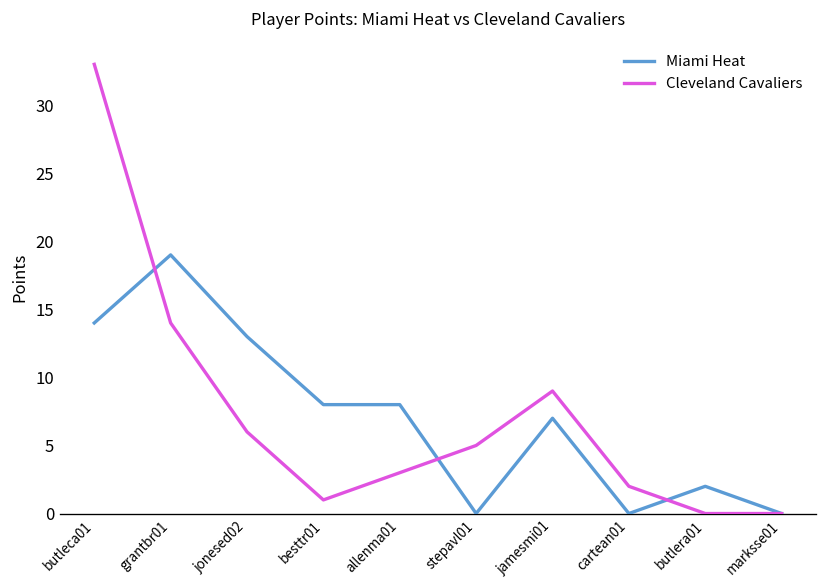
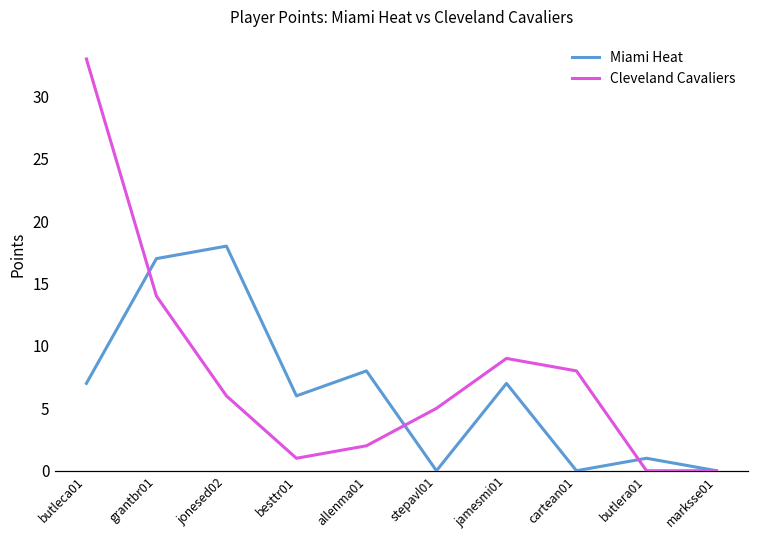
  {
    "Miami Heat": {
-     "butleca01": 14,
-     "grantbr01": 19,
-     "jonesed02": 13,
-     "besttr01": 8,
+     "butleca01": 7,
+     "grantbr01": 17,
+     "jonesed02": 18,
+     "besttr01": 6,
      "allenma01": 8,
      "stepavl01": 0,
      "jamesmi01": 7,
      "cartean01": 0,
-     "butlera01": 2
+     "butlera01": 1
    },
    "Cleveland Cavaliers": {
      "butleca01": 33,
      "grantbr01": 14,
      "jonesed02": 6,
      "besttr01": 1,
-     "allenma01": 3,
+     "allenma01": 2,
      "stepavl01": 5,
      "jamesmi01": 9,
-     "cartean01": 2,
+     "cartean01": 8,
      "butlera01": 0
    }
  }
